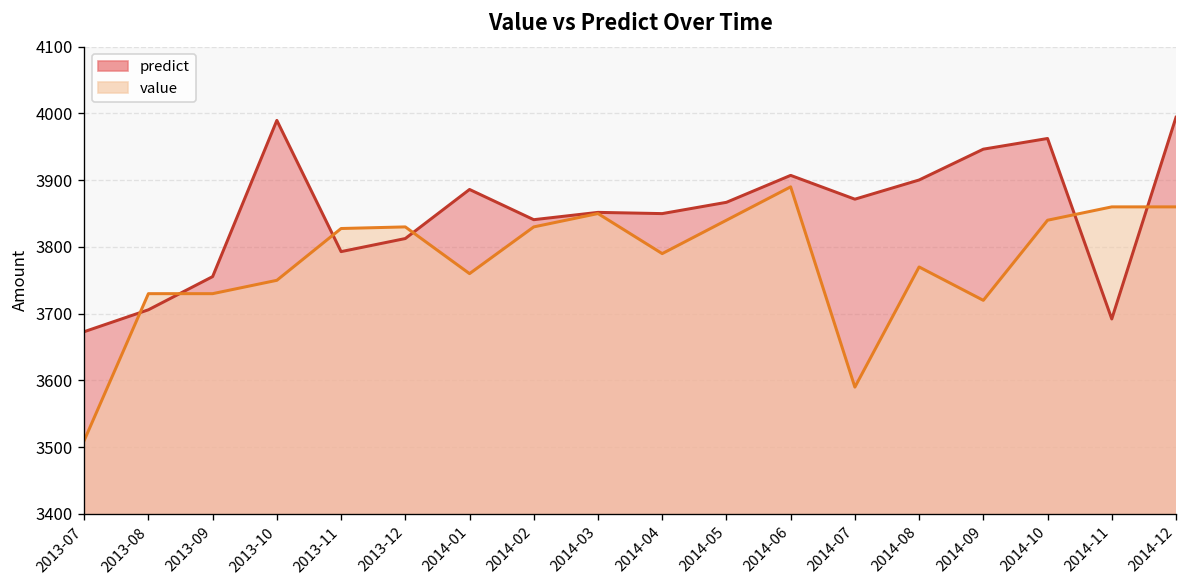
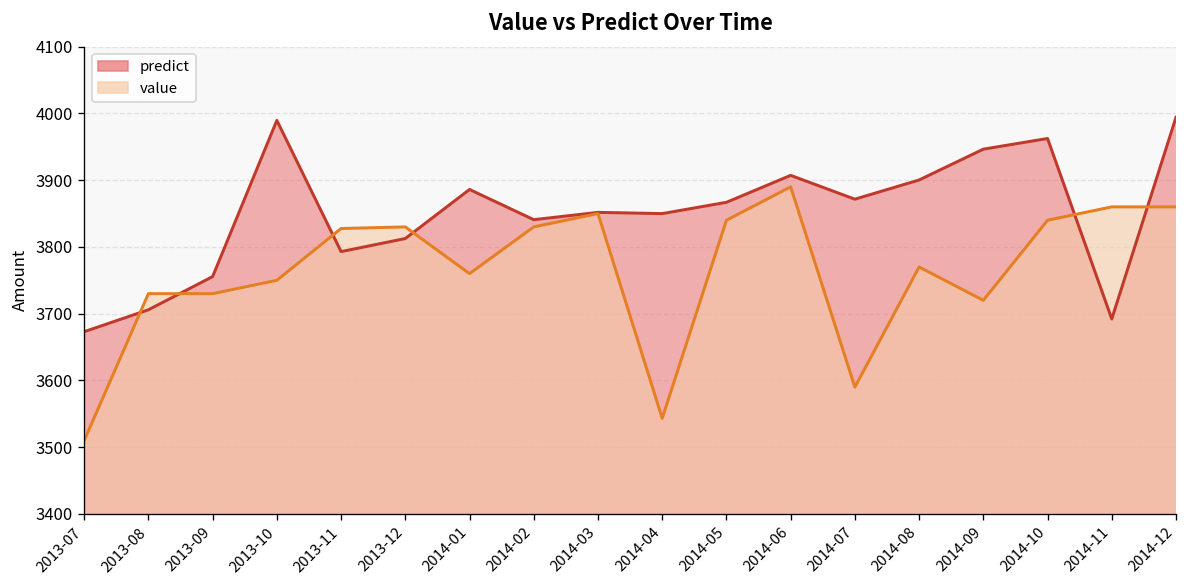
  {
    "predict": {
      "2013-07": 3670,
      "2013-08": 3710,
      "2013-09": 3760,
      "2013-10": 3990,
      "2013-11": 3790,
      "2013-12": 3810,
      "2014-01": 3890,
      "2014-02": 3840,
      "2014-04": 3850,
      "2014-05": 3870,
      "2014-06": 3910,
      "2014-07": 3870,
      "2014-08": 3900,
      "2014-09": 3950,
      "2014-10": 3960,
      "2014-11": 3690,
      "2014-12": 3990
    },
    "value": {
      "2013-07": 3510,
      "2013-08": 3730,
      "2013-09": 3730,
      "2013-10": 3750,
      "2013-11": 3830,
      "2013-12": 3830,
      "2014-01": 3760,
      "2014-02": 3830,
-     "2014-04": 3790,
+     "2014-04": 3540,
      "2014-05": 3840,
      "2014-06": 3890,
      "2014-07": 3590,
      "2014-08": 3770,
      "2014-09": 3720,
      "2014-10": 3840,
      "2014-11": 3860,
      "2014-12": 3860
    }
  }
